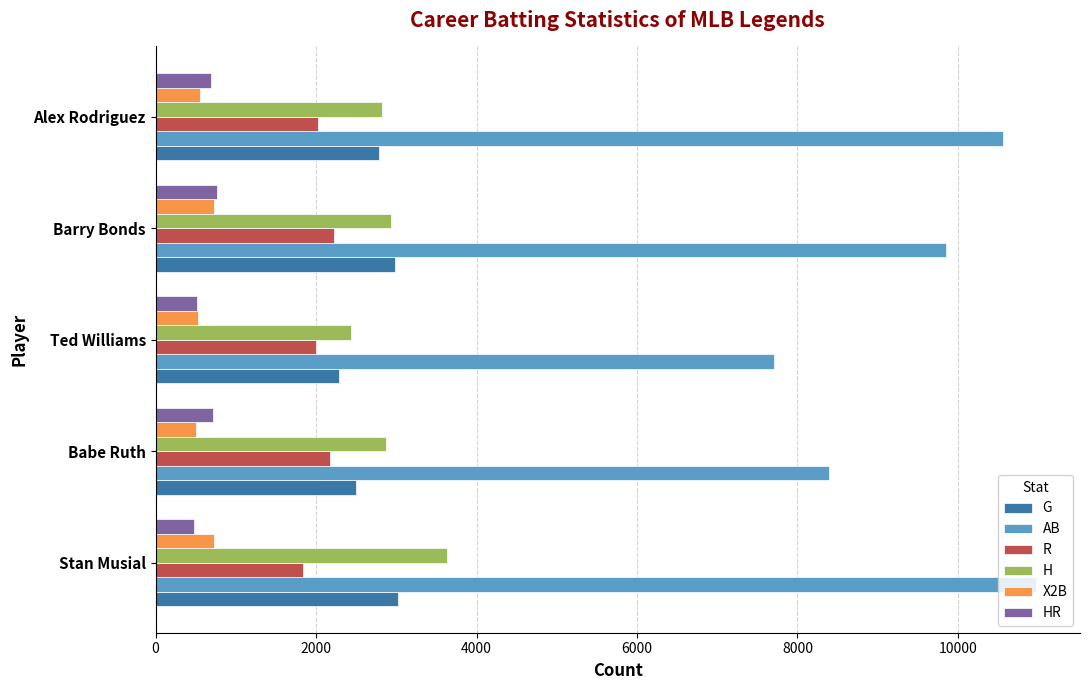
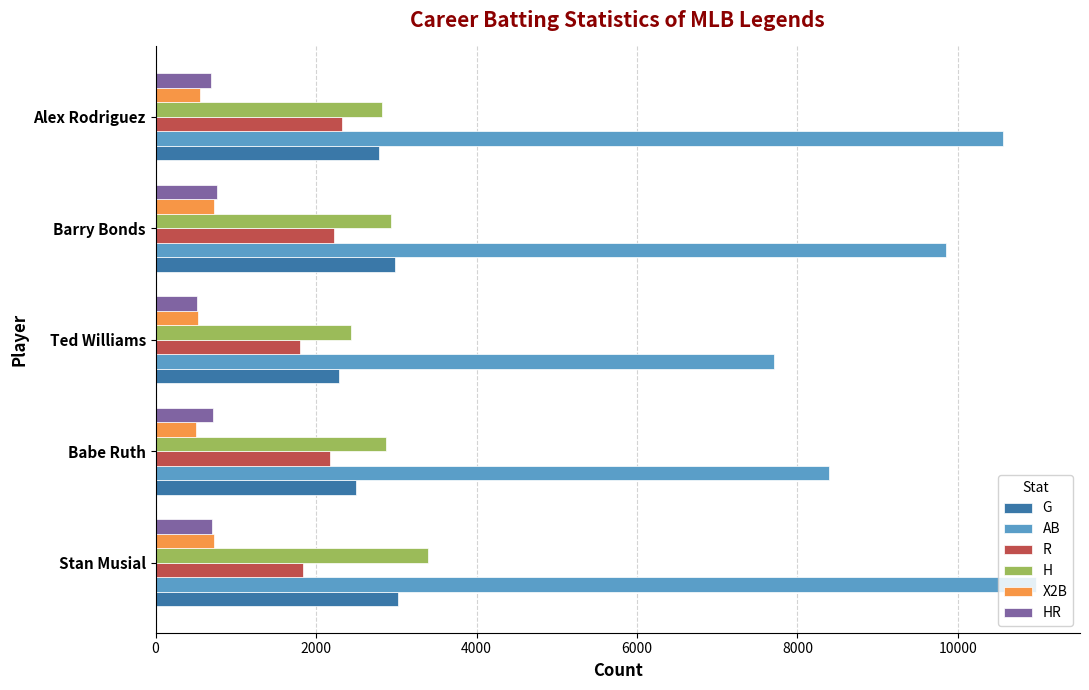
  {
    "R": {
-     "Alex Rodriguez": 2000,
+     "Alex Rodriguez": 2300,
      "Barry Bonds": 2200,
-     "Ted Williams": 2000,
+     "Ted Williams": 1800,
      "Babe Ruth": 2200,
      "Stan Musial": 1800
    },
    "H": {
      "Alex Rodriguez": 2800,
      "Barry Bonds": 2900,
      "Ted Williams": 2400,
      "Babe Ruth": 2900,
-     "Stan Musial": 3600
+     "Stan Musial": 3400
    },
    "X2B": {
      "Alex Rodriguez": 500,
      "Barry Bonds": 700,
      "Ted Williams": 500,
      "Babe Ruth": 500,
      "Stan Musial": 700
    },
    "HR": {
      "Alex Rodriguez": 700,
      "Barry Bonds": 800,
      "Ted Williams": 500,
      "Babe Ruth": 700,
-     "Stan Musial": 500
+     "Stan Musial": 700
    }
  }
